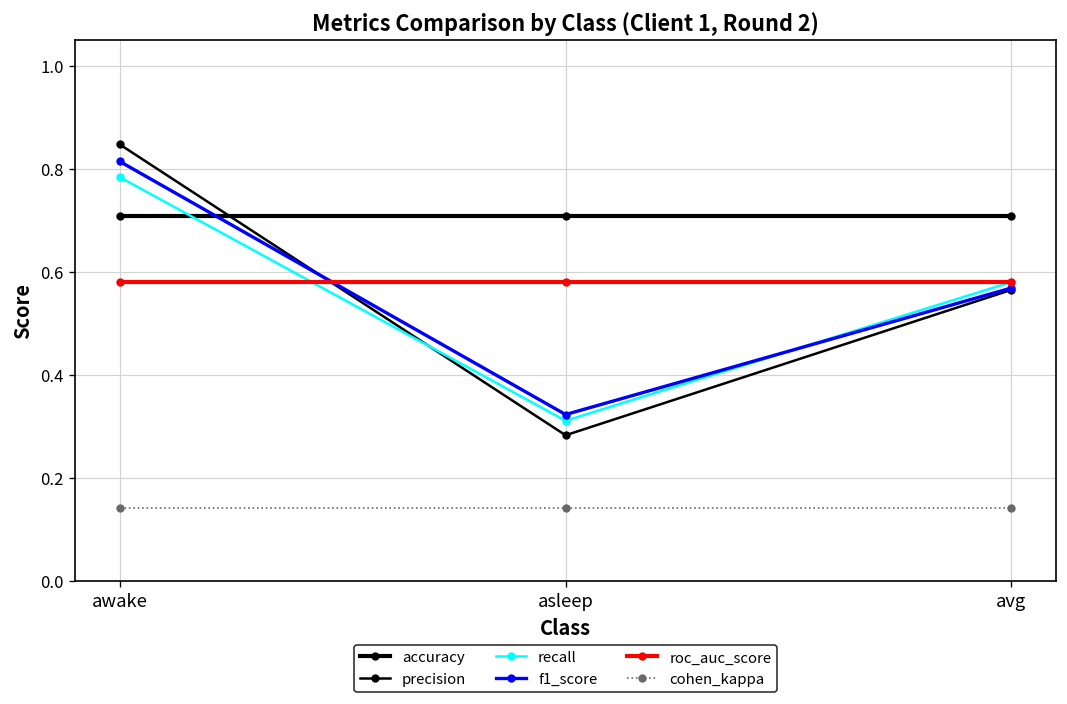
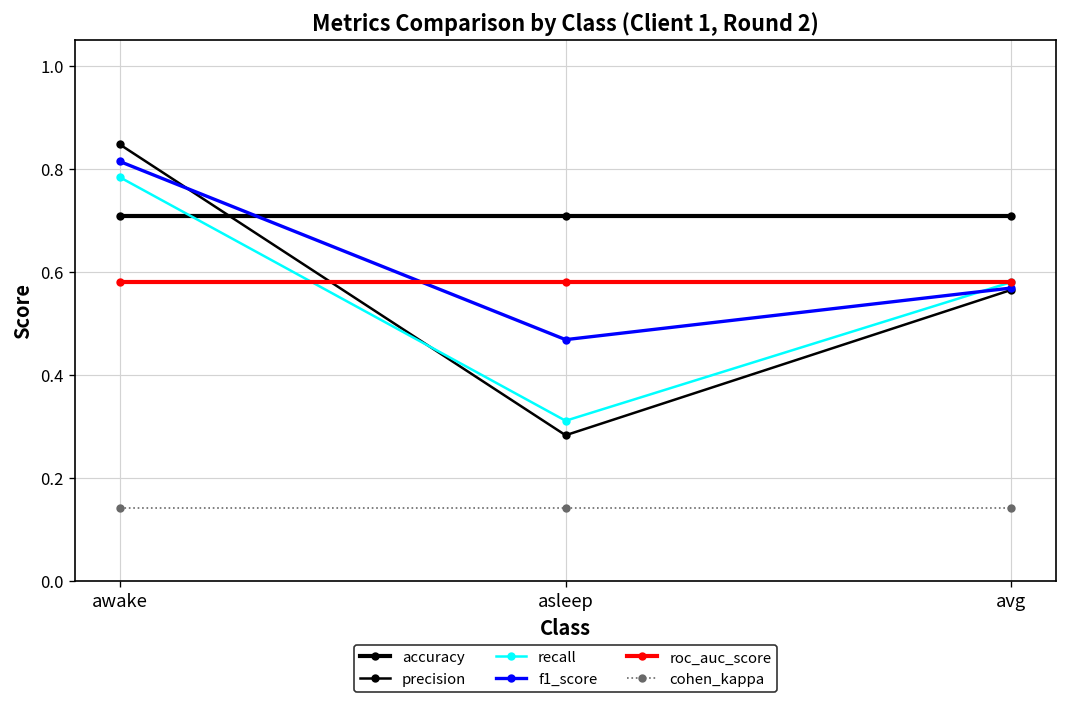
  {
    "recall": {
      "awake": 0.78,
      "asleep": 0.31
    },
    "f1_score": {
      "awake": 0.81,
-     "asleep": 0.32
+     "asleep": 0.47
    },
    "roc_auc_score": {
      "awake": 0.58,
      "asleep": 0.58
    },
    "cohen_kappa": {
      "awake": 0.14,
      "asleep": 0.14,
      "avg": 0.14
    }
  }
